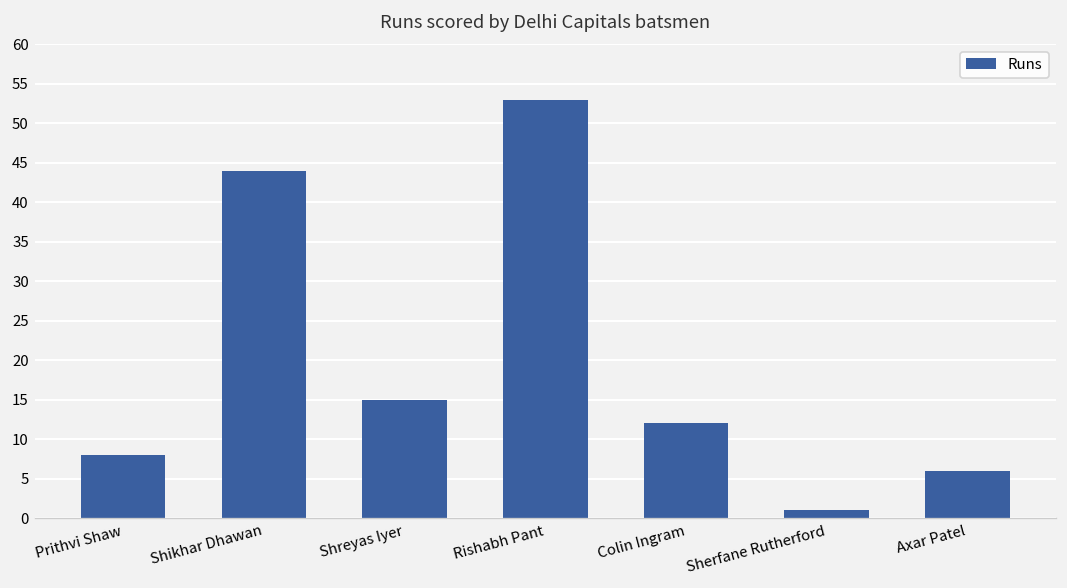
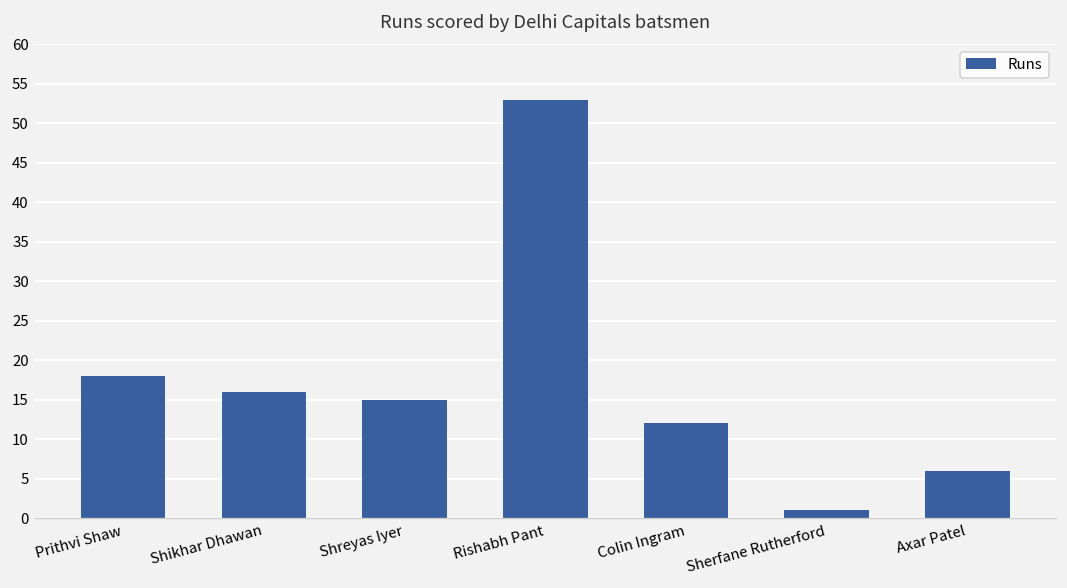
  {
-   "Prithvi Shaw": 8,
-   "Shikhar Dhawan": 44,
+   "Prithvi Shaw": 18,
+   "Shikhar Dhawan": 16,
    "Shreyas Iyer": 15,
    "Rishabh Pant": 53,
    "Colin Ingram": 12,
    "Sherfane Rutherford": 1,
    "Axar Patel": 6
  }
